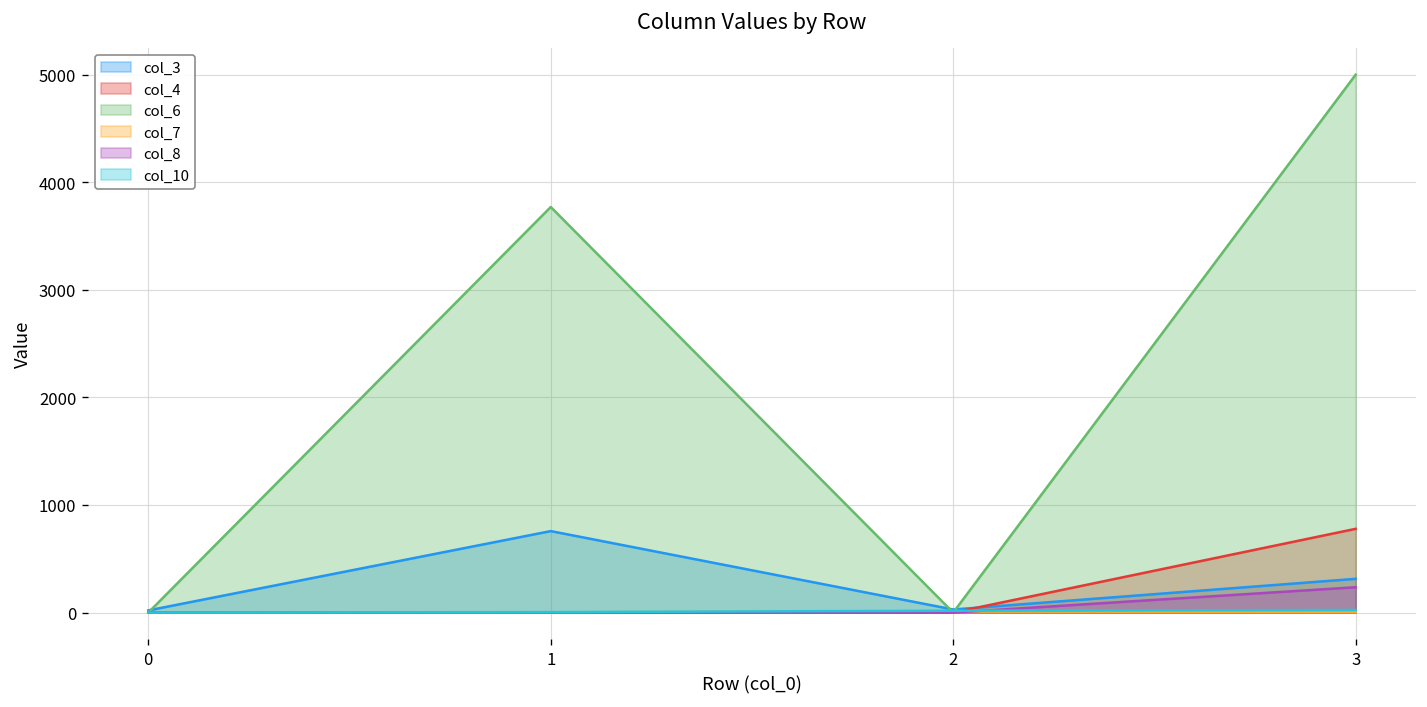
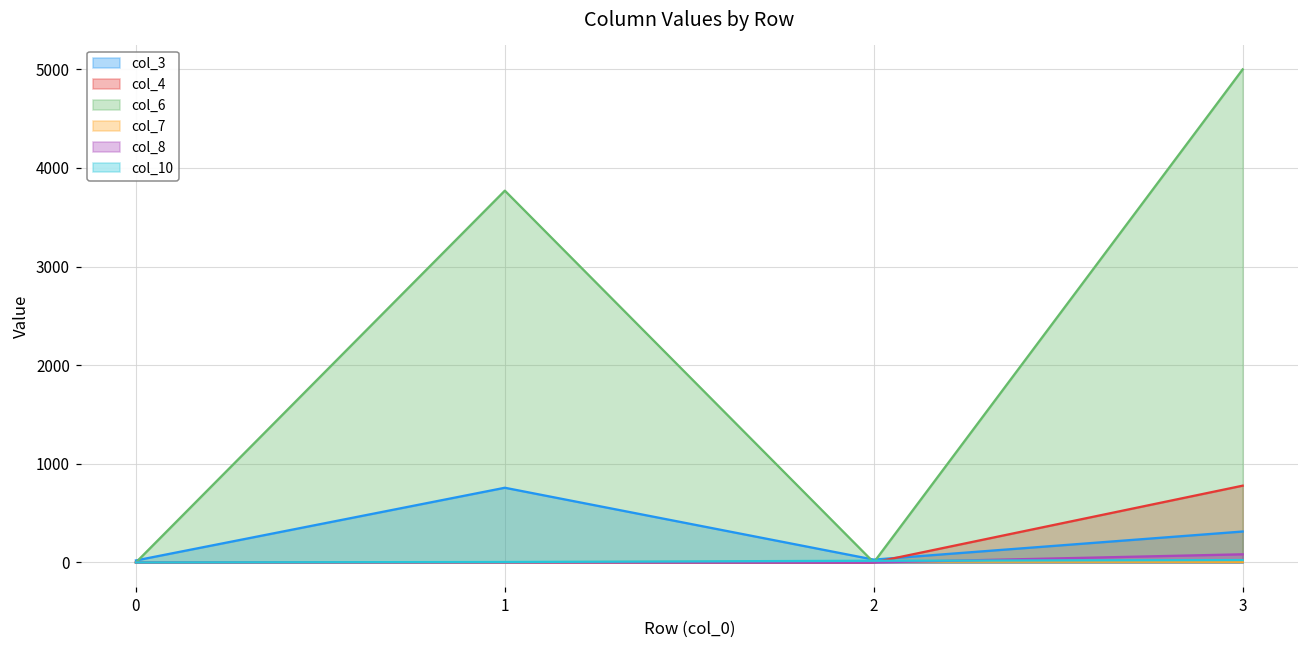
  {
    "col_6": {
      "1": 3800,
      "3": 5000
    },
    "col_8": {
-     "3": 200
+     "3": 100
    }
  }
